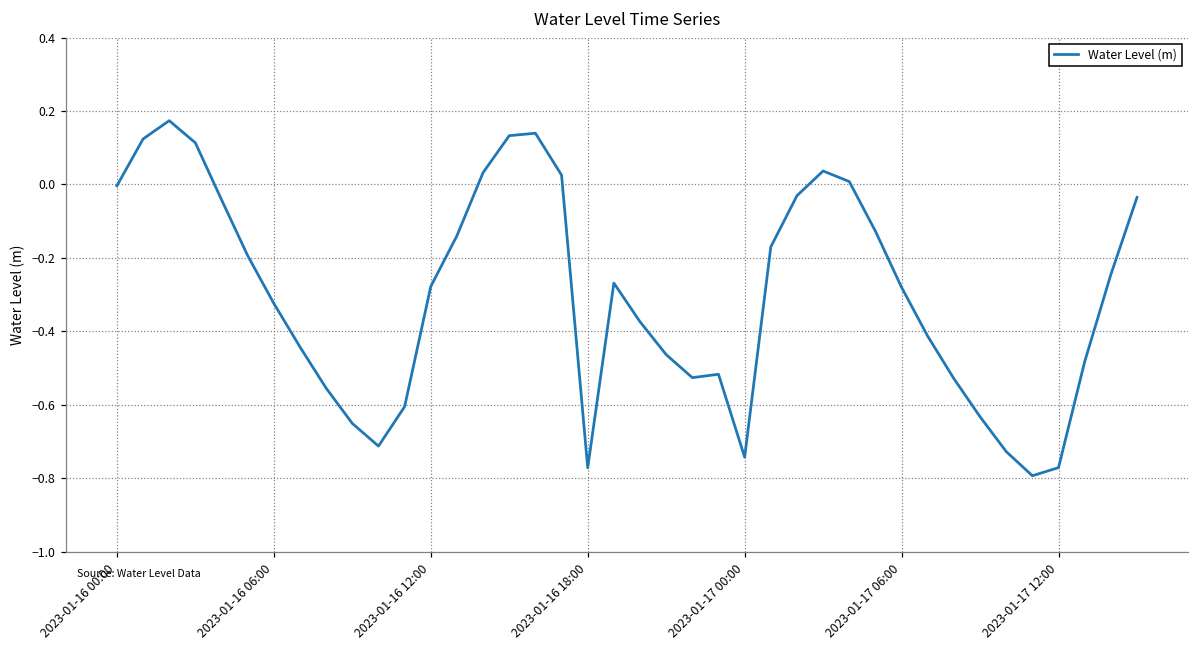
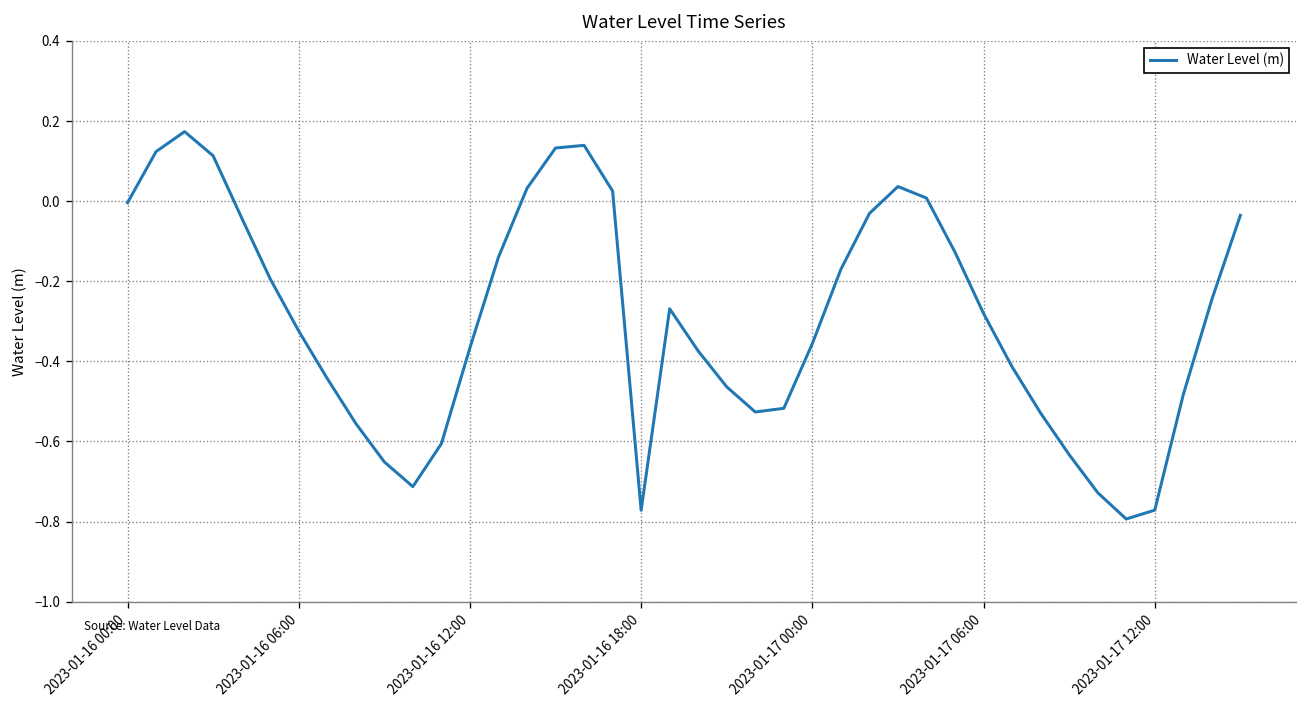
  {
    "2023-01-16 00:00": 0.00,
    "2023-01-16 06:00": -0.32,
-   "2023-01-16 12:00": -0.28,
+   "2023-01-16 12:00": -0.37,
    "2023-01-16 18:00": -0.77,
-   "2023-01-17 00:00": -0.74,
+   "2023-01-17 00:00": -0.36,
    "2023-01-17 06:00": -0.28,
    "2023-01-17 12:00": -0.77
  }
